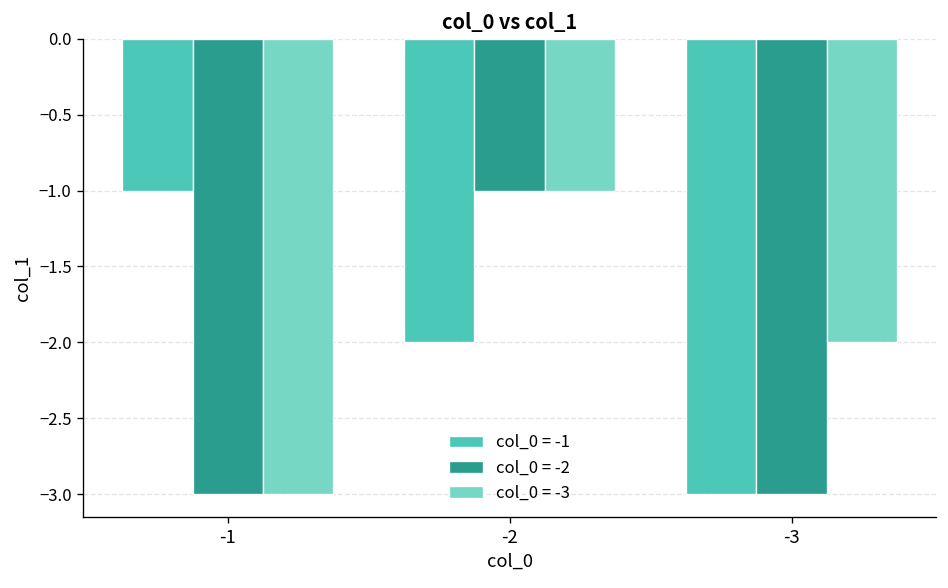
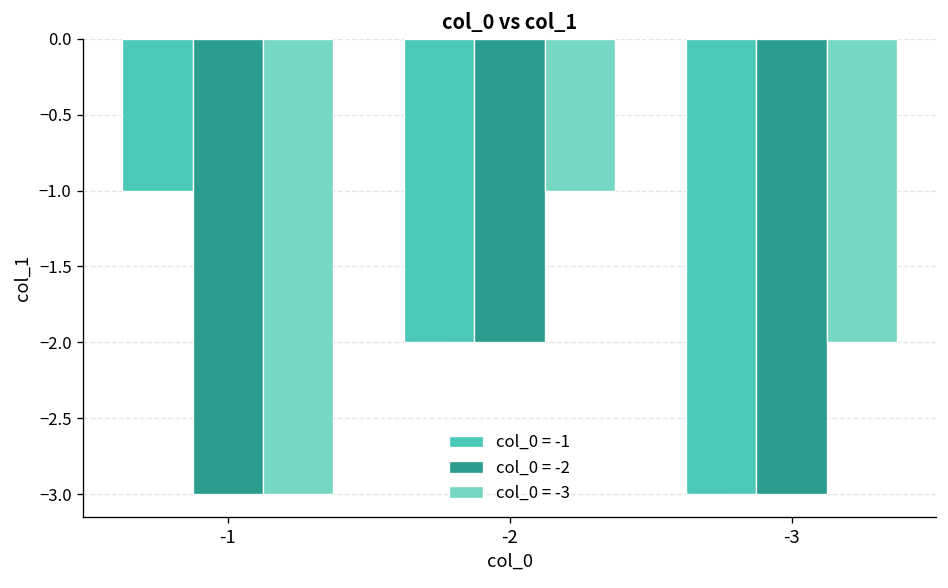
  {
    "col_0 = -2": {
      "-1": -3,
-     "-2": -1,
+     "-2": -2,
      "-3": -3
    }
  }
